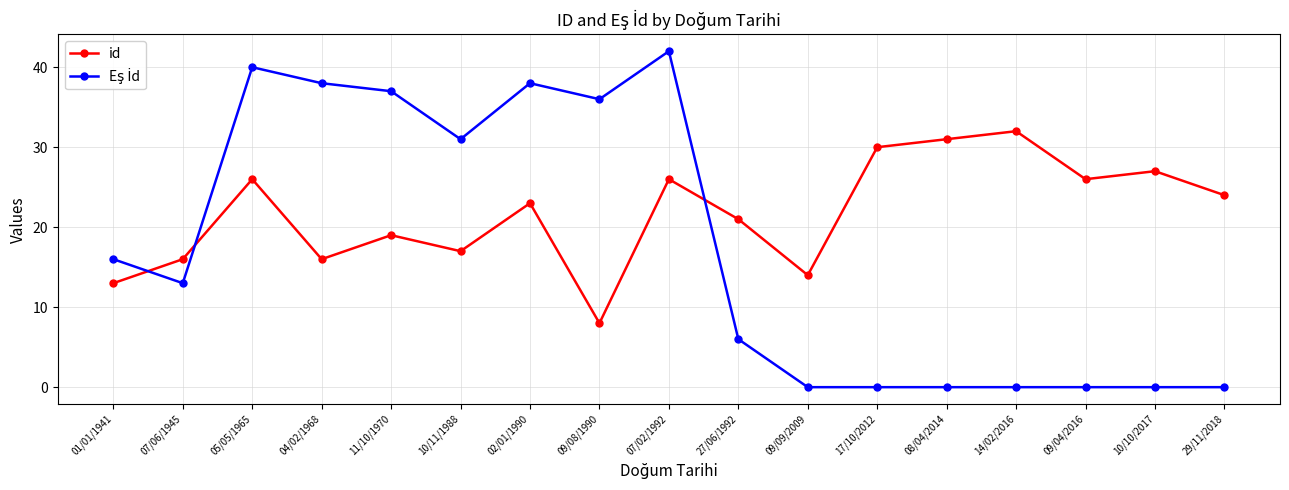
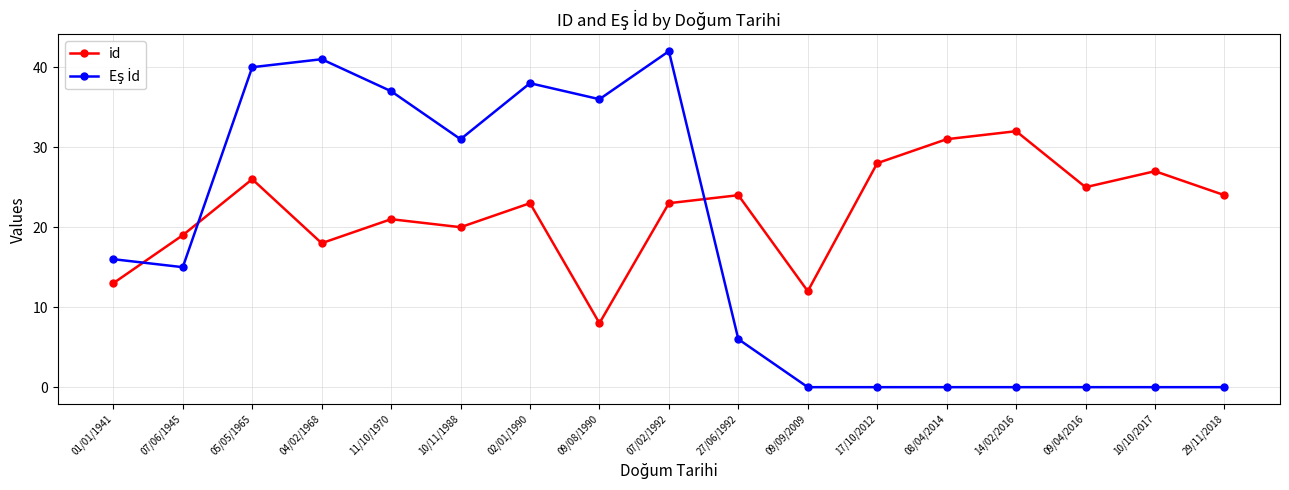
  {
    "id": {
      "01/01/1941": 13,
-     "07/06/1945": 16,
+     "07/06/1945": 19,
      "05/05/1965": 26,
-     "04/02/1968": 16,
-     "11/10/1970": 19,
-     "10/11/1988": 17,
+     "04/02/1968": 18,
+     "11/10/1970": 21,
+     "10/11/1988": 20,
      "02/01/1990": 23,
      "09/08/1990": 8,
-     "07/02/1992": 26,
-     "27/06/1992": 21,
-     "09/09/2009": 14,
-     "17/10/2012": 30,
+     "07/02/1992": 23,
+     "27/06/1992": 24,
+     "09/09/2009": 12,
+     "17/10/2012": 28,
      "08/04/2014": 31,
      "14/02/2016": 32,
-     "09/04/2016": 26,
+     "09/04/2016": 25,
      "10/10/2017": 27,
      "29/11/2018": 24
    },
    "Eş İd": {
      "01/01/1941": 16,
-     "07/06/1945": 13,
+     "07/06/1945": 15,
      "05/05/1965": 40,
-     "04/02/1968": 38,
+     "04/02/1968": 41,
      "11/10/1970": 37,
      "10/11/1988": 31,
      "02/01/1990": 38,
      "09/08/1990": 36,
      "07/02/1992": 42,
      "27/06/1992": 6,
      "09/09/2009": 0,
      "17/10/2012": 0,
      "08/04/2014": 0,
      "14/02/2016": 0,
      "09/04/2016": 0,
      "10/10/2017": 0,
      "29/11/2018": 0
    }
  }
